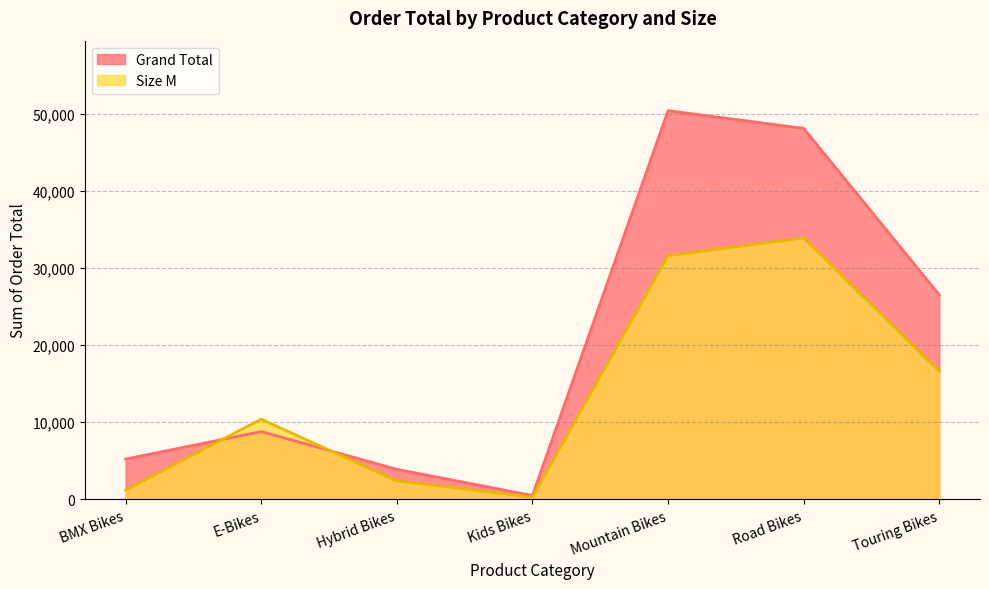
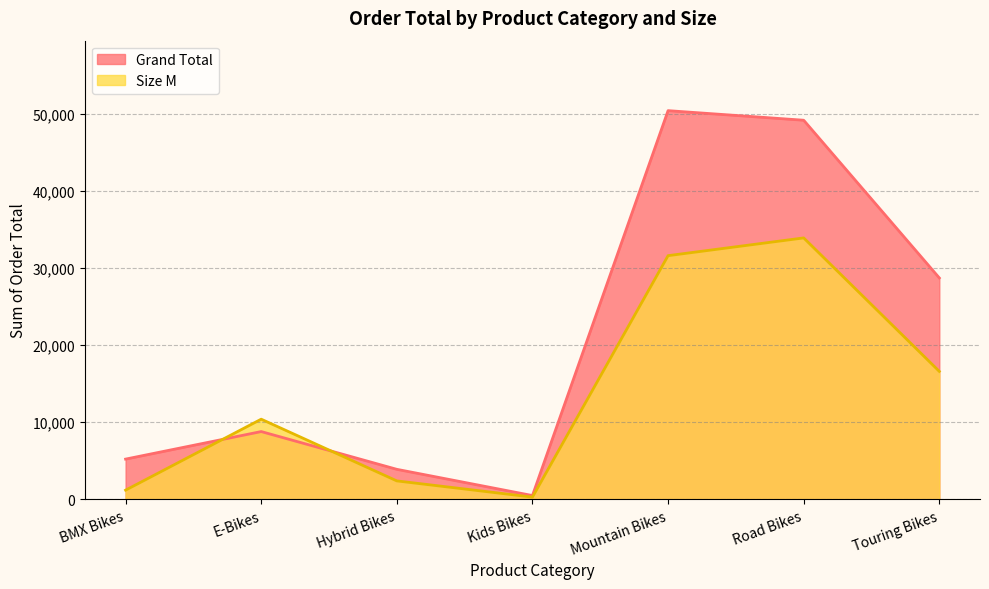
  {
    "Grand Total": {
      "BMX Bikes": "5,000",
      "E-Bikes": "9,000",
      "Hybrid Bikes": "4,000",
      "Mountain Bikes": "50,000",
-     "Road Bikes": "48,000",
-     "Touring Bikes": "27,000"
+     "Road Bikes": "49,000",
+     "Touring Bikes": "29,000"
    },
    "Size M": {
      "BMX Bikes": "1,000",
      "E-Bikes": "10,000",
      "Hybrid Bikes": "2,000",
      "Mountain Bikes": "32,000",
      "Road Bikes": "34,000",
      "Touring Bikes": "17,000"
    }
  }
